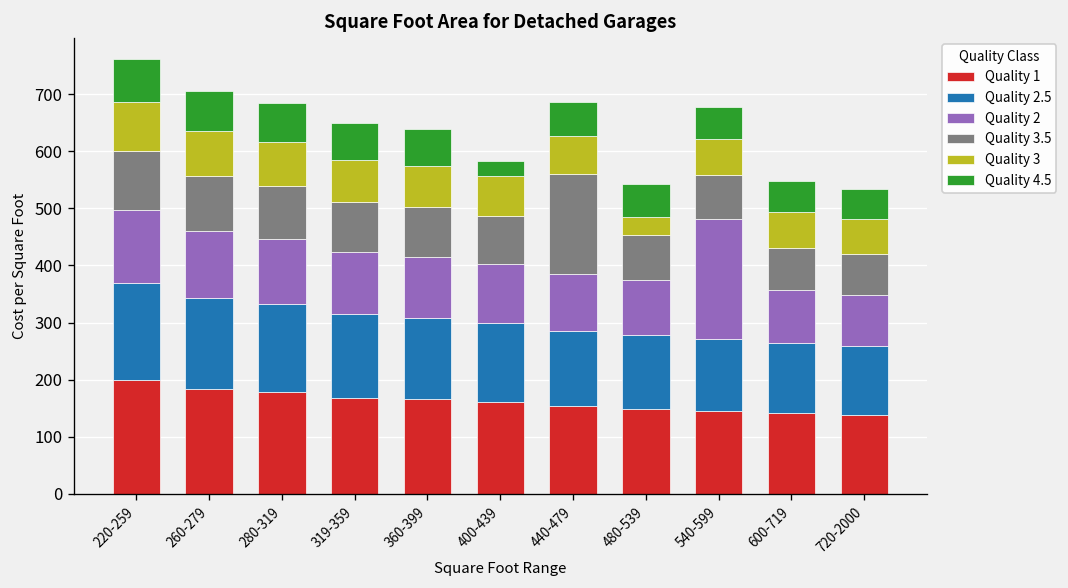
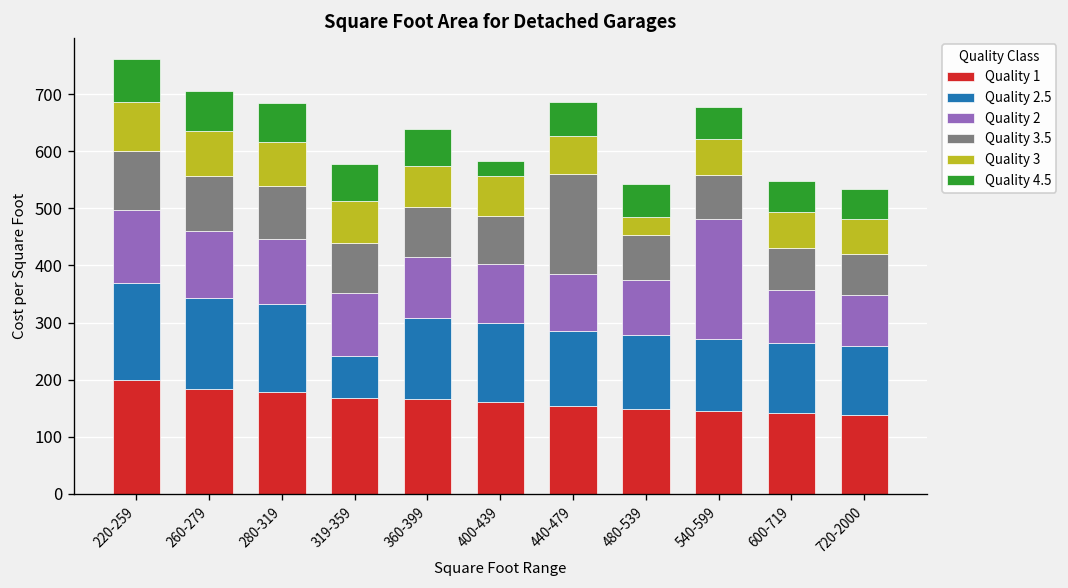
  {
    "Quality 1": {
      "220-259": 200,
      "260-279": 180,
      "280-319": 180,
      "319-359": 170,
      "360-399": 170,
      "400-439": 160,
      "440-479": 150,
      "480-539": 150,
      "540-599": 150,
      "600-719": 140,
      "720-2000": 140
    },
    "Quality 2.5": {
      "220-259": 170,
      "260-279": 160,
      "280-319": 150,
-     "319-359": 150,
+     "319-359": 70,
      "360-399": 140,
      "400-439": 140,
      "440-479": 130,
      "480-539": 130,
      "540-599": 130,
      "600-719": 120,
      "720-2000": 120
    },
    "Quality 2": {
      "220-259": 130,
      "260-279": 120,
      "280-319": 120,
      "319-359": 110,
      "360-399": 110,
      "400-439": 100,
      "440-479": 100,
      "480-539": 100,
      "540-599": 210,
      "600-719": 90,
      "720-2000": 90
    },
    "Quality 3.5": {
      "220-259": 100,
      "260-279": 100,
      "280-319": 90,
      "319-359": 90,
      "360-399": 90,
      "400-439": 80,
      "440-479": 180,
      "480-539": 80,
      "540-599": 80,
      "600-719": 70,
      "720-2000": 70
    },
    "Quality 3": {
      "220-259": 90,
      "260-279": 80,
      "280-319": 80,
      "319-359": 70,
      "360-399": 70,
      "400-439": 70,
      "440-479": 70,
      "480-539": 30,
      "540-599": 60,
      "600-719": 60,
      "720-2000": 60
    },
    "Quality 4.5": {
      "220-259": 80,
      "260-279": 70,
      "280-319": 70,
      "319-359": 60,
      "360-399": 60,
      "400-439": 30,
      "440-479": 60,
      "480-539": 60,
      "540-599": 60,
      "600-719": 50,
      "720-2000": 50
    }
  }
